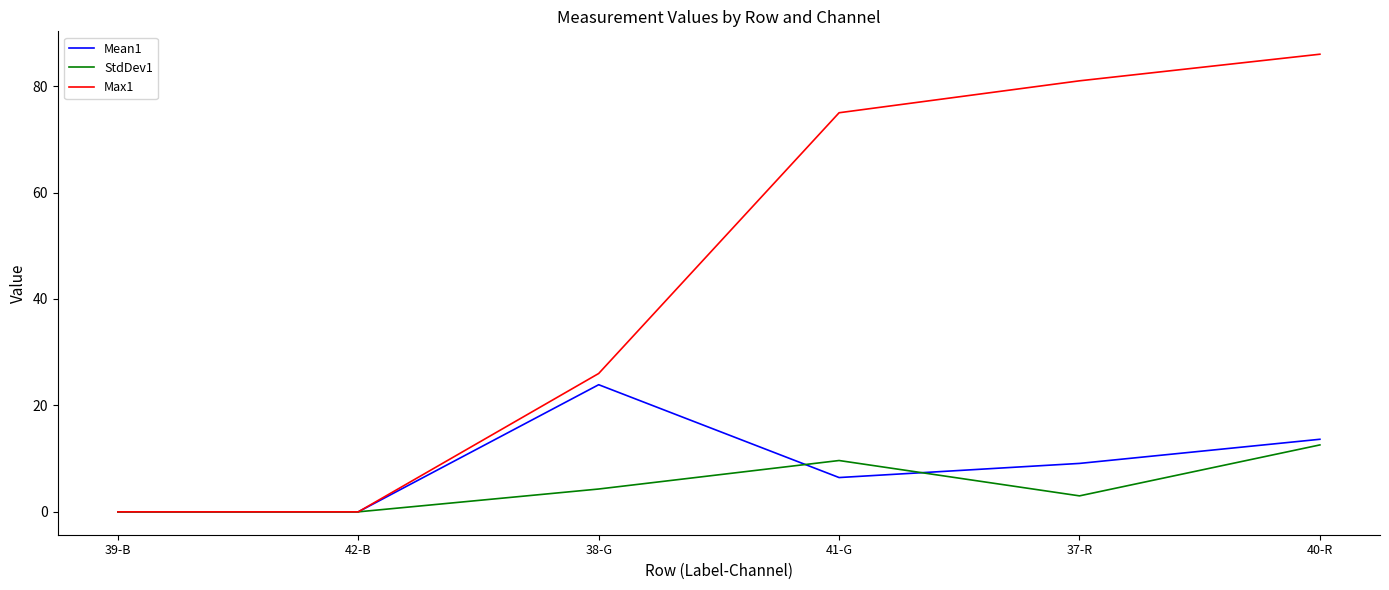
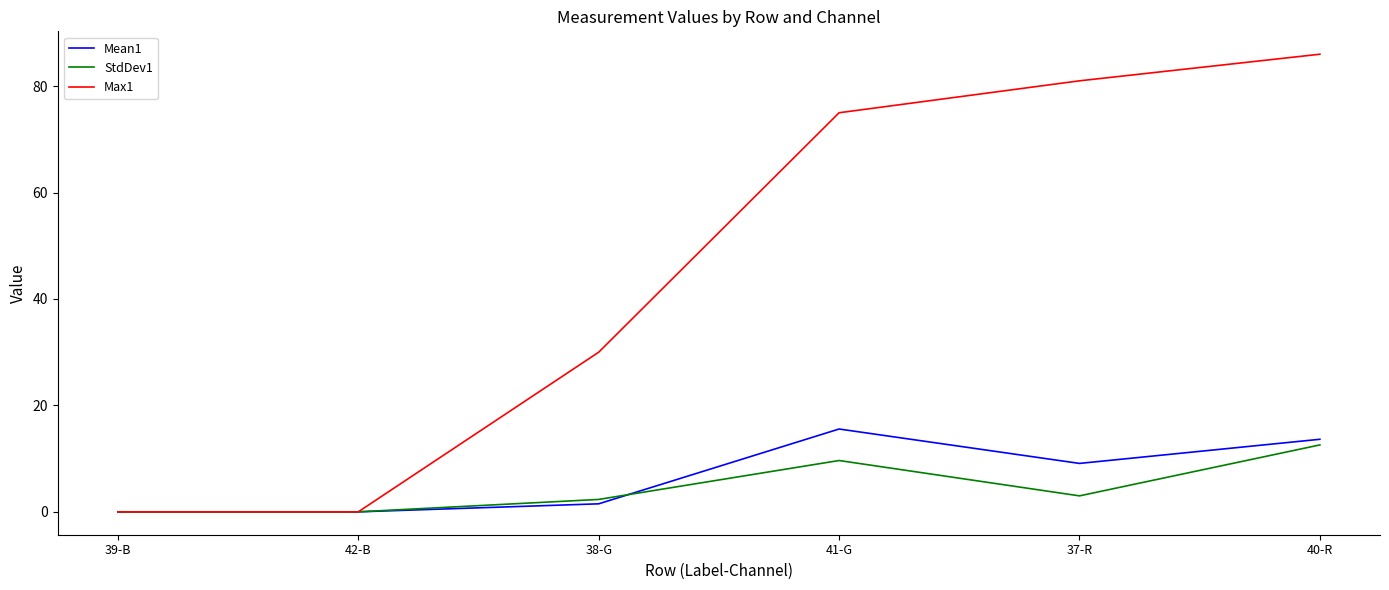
  {
    "Mean1": {
-     "38-G": 24,
-     "41-G": 6,
+     "38-G": 2,
+     "41-G": 16,
      "37-R": 9,
      "40-R": 14
    },
    "StdDev1": {
-     "38-G": 4,
+     "38-G": 2,
      "41-G": 10,
      "37-R": 3,
      "40-R": 13
    },
    "Max1": {
-     "38-G": 26,
+     "38-G": 30,
      "41-G": 75,
      "37-R": 81,
      "40-R": 86
    }
  }
